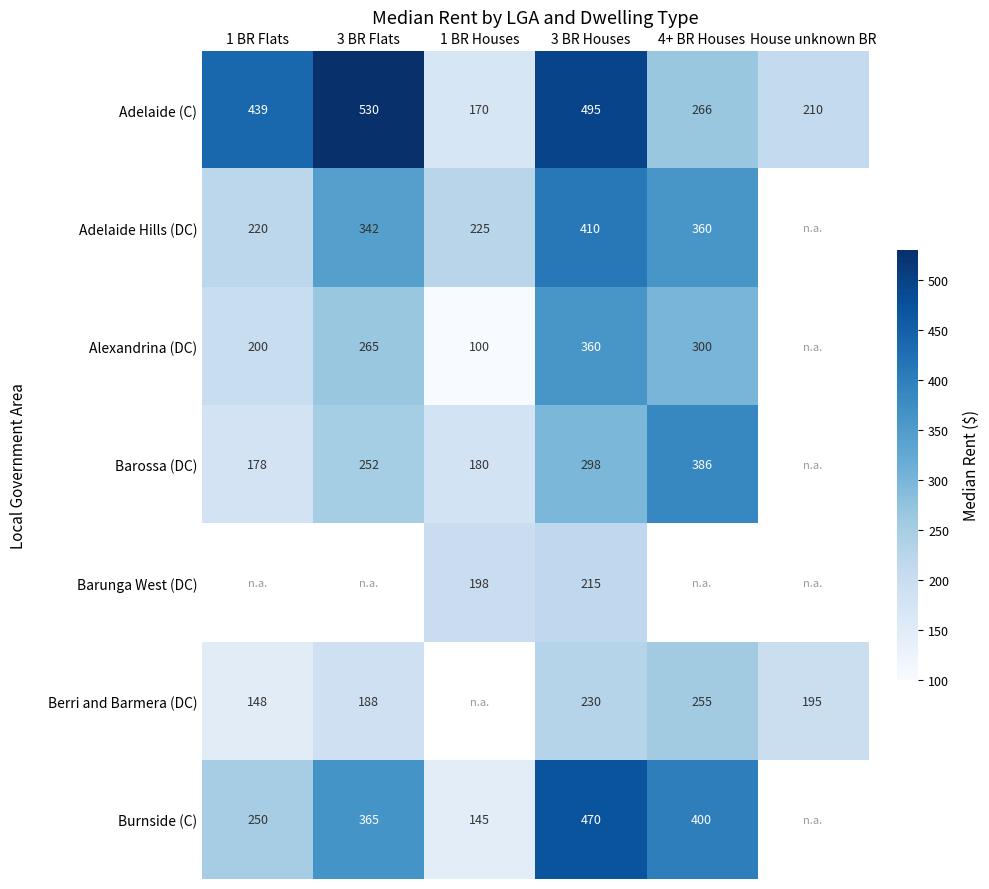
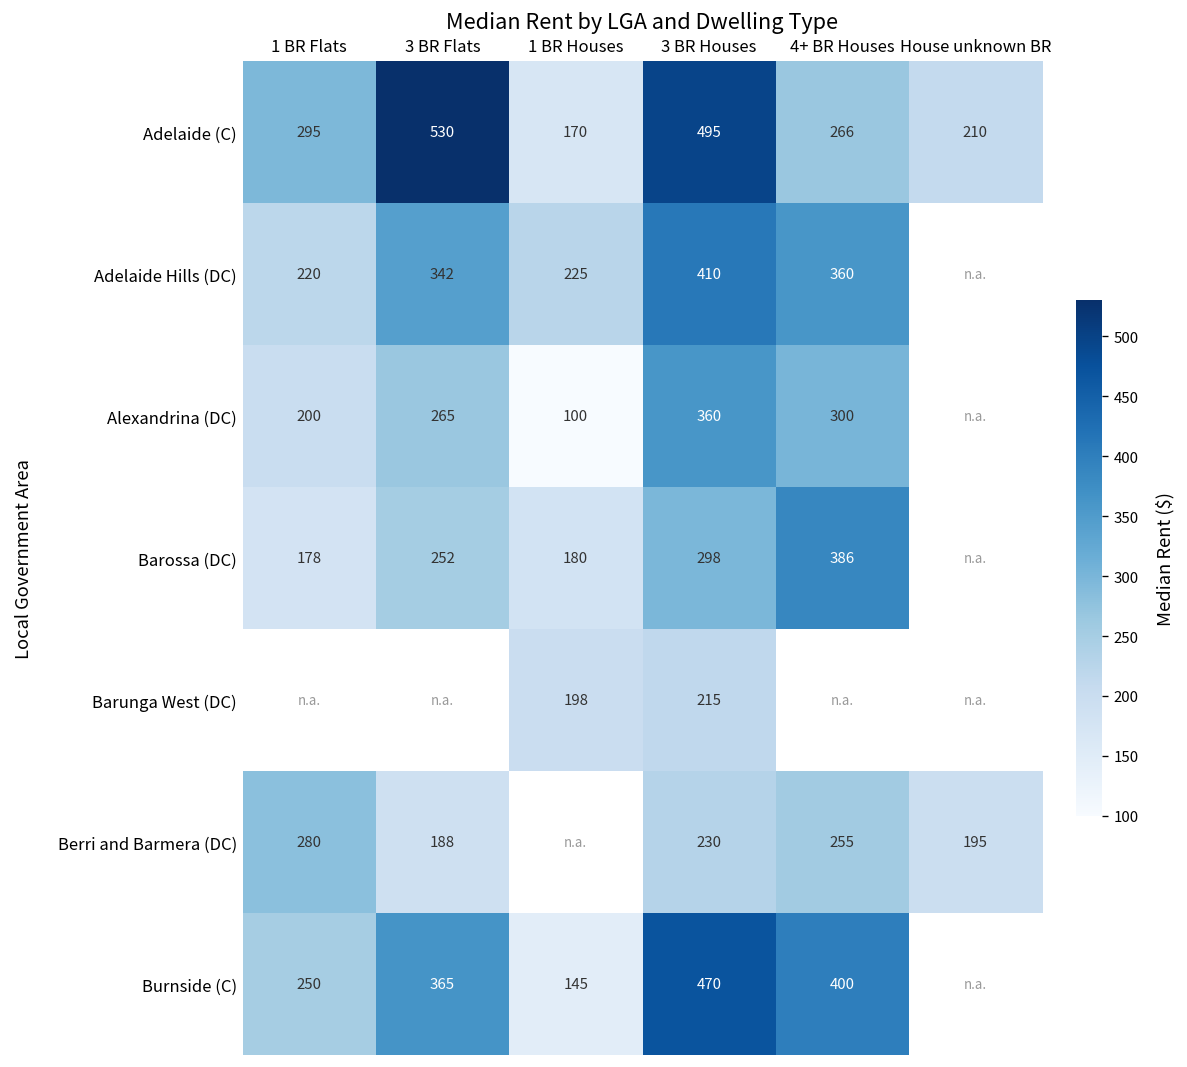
  {
    "Adelaide (C)": {
-     "1 BR Flats": 439,
+     "1 BR Flats": 295,
      "3 BR Flats": 530,
      "1 BR Houses": 170,
      "3 BR Houses": 495,
      "4+ BR Houses": 266,
      "House unknown BR": 210
    },
    "Adelaide Hills (DC)": {
      "1 BR Flats": 220,
      "3 BR Flats": 342,
      "1 BR Houses": 225,
      "3 BR Houses": 410,
      "4+ BR Houses": 360
    },
    "Alexandrina (DC)": {
      "1 BR Flats": 200,
      "3 BR Flats": 265,
      "1 BR Houses": 100,
      "3 BR Houses": 360,
      "4+ BR Houses": 300
    },
    "Barossa (DC)": {
      "1 BR Flats": 178,
      "3 BR Flats": 252,
      "1 BR Houses": 180,
      "3 BR Houses": 298,
      "4+ BR Houses": 386
    },
    "Barunga West (DC)": {
      "1 BR Houses": 198,
      "3 BR Houses": 215
    },
    "Berri and Barmera (DC)": {
-     "1 BR Flats": 148,
+     "1 BR Flats": 280,
      "3 BR Flats": 188,
      "3 BR Houses": 230,
      "4+ BR Houses": 255,
      "House unknown BR": 195
    },
    "Burnside (C)": {
      "1 BR Flats": 250,
      "3 BR Flats": 365,
      "1 BR Houses": 145,
      "3 BR Houses": 470,
      "4+ BR Houses": 400
    }
  }
